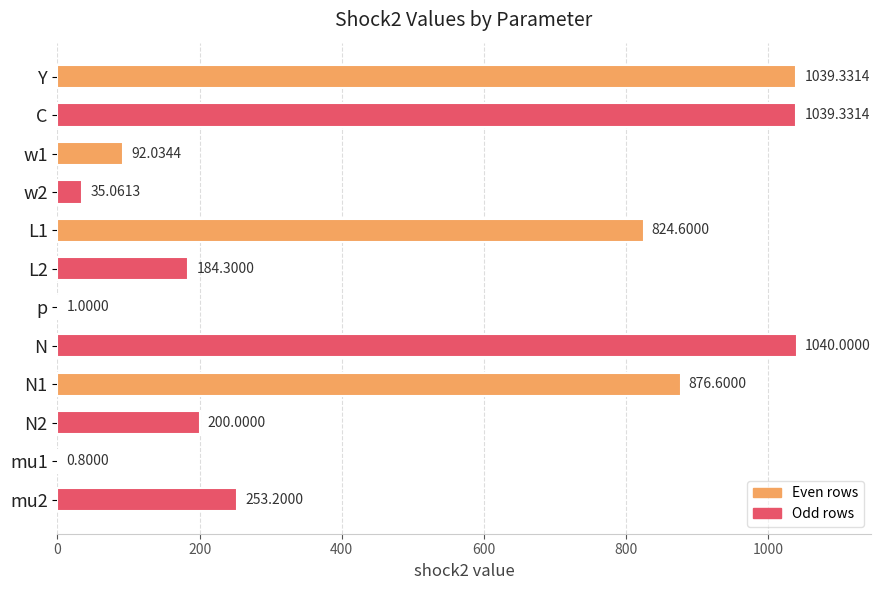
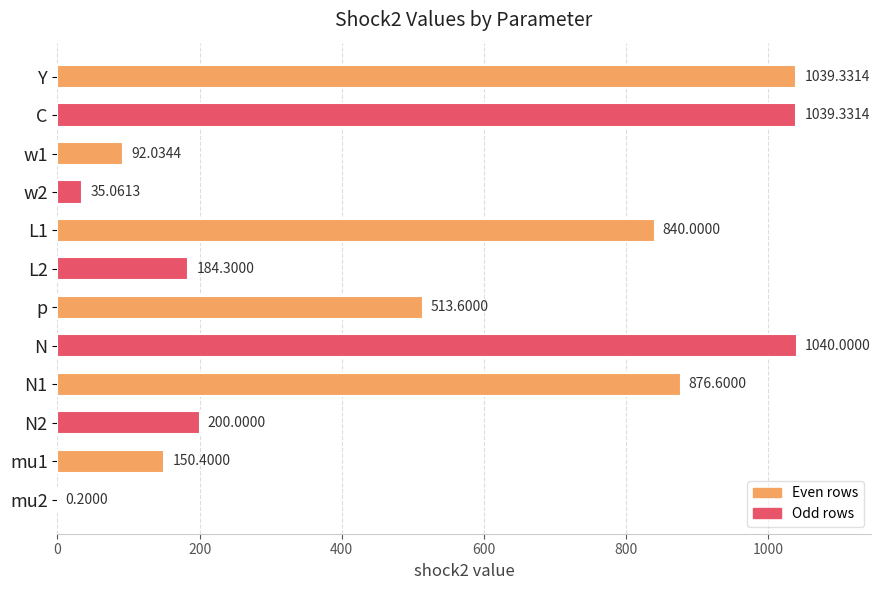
  {
    "Y": 1039.3314,
    "C": 1039.3314,
    "w1": 92.0344,
    "w2": 35.0613,
-   "L1": 824.6000,
+   "L1": 840.0000,
    "L2": 184.3000,
-   "p": 1.0000,
+   "p": 513.6000,
    "N": 1040.0000,
    "N1": 876.6000,
    "N2": 200.0000,
-   "mu1": 0.8000,
-   "mu2": 253.2000
+   "mu1": 150.4000,
+   "mu2": 0.2000
  }
